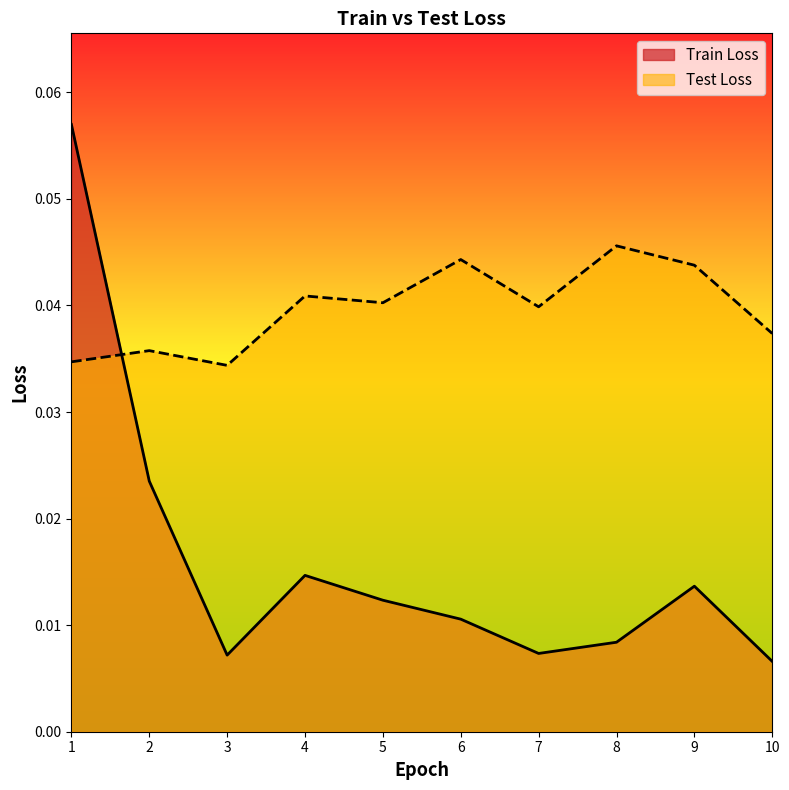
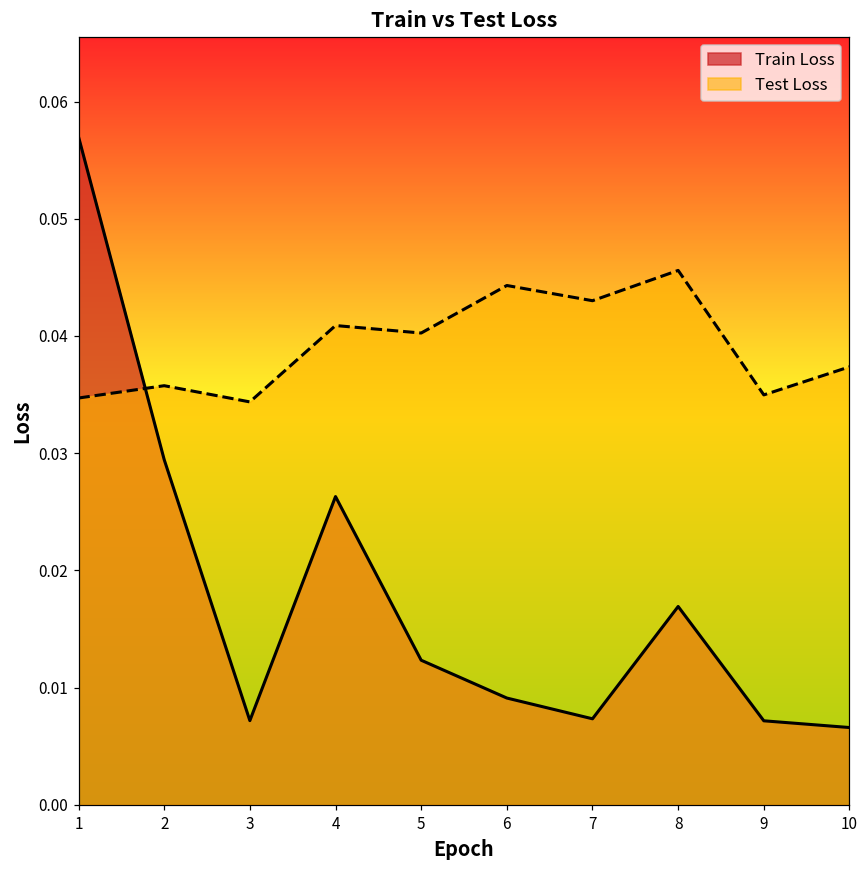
  {
    "Train Loss": {
      "1": 0.0570,
-     "2": 0.0235,
+     "2": 0.0294,
      "3": 0.0072,
-     "4": 0.0147,
+     "4": 0.0263,
      "5": 0.0123,
-     "6": 0.0106,
+     "6": 0.0091,
      "7": 0.0073,
-     "8": 0.0084,
-     "9": 0.0137,
+     "8": 0.0169,
+     "9": 0.0072,
      "10": 0.0066
    },
    "Test Loss": {
      "1": 0.0347,
      "2": 0.0358,
      "3": 0.0344,
      "4": 0.0409,
      "5": 0.0403,
      "6": 0.0443,
-     "7": 0.0399,
+     "7": 0.0430,
      "8": 0.0456,
-     "9": 0.0438,
+     "9": 0.0350,
      "10": 0.0374
    }
  }
